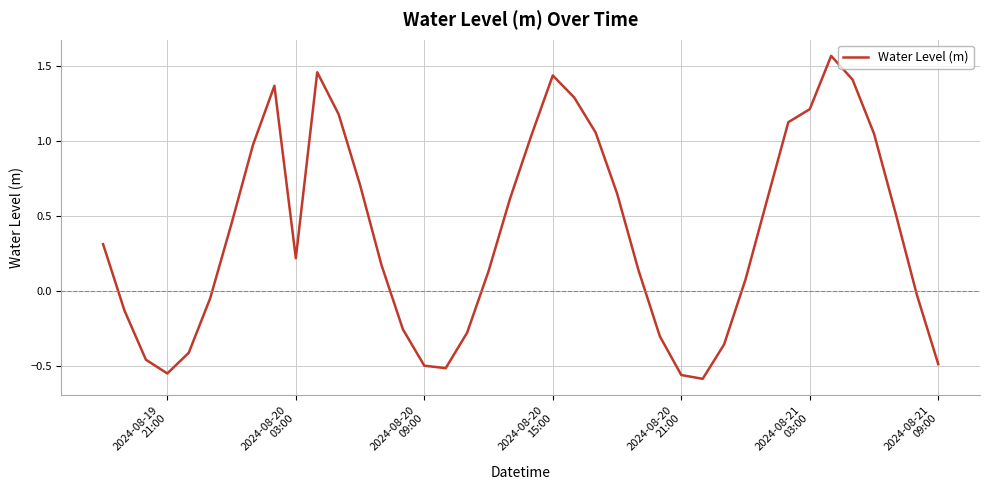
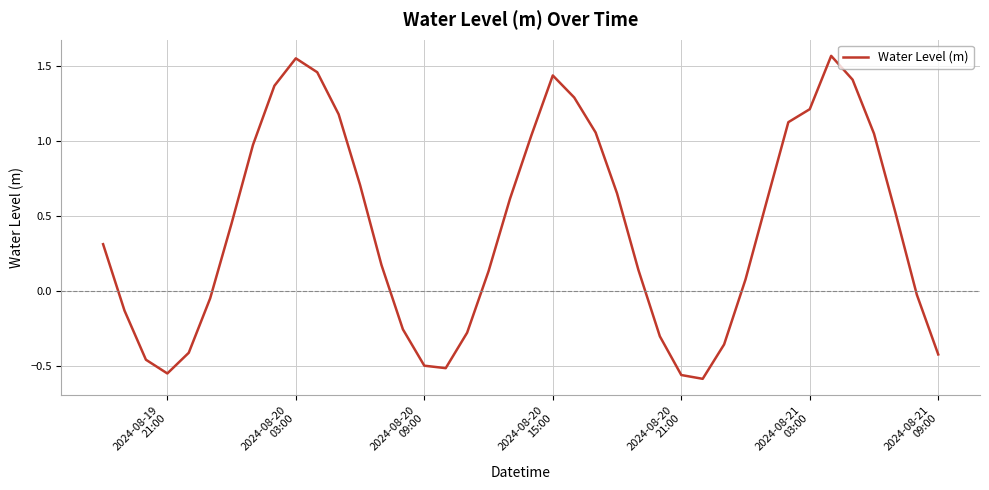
  {
    "2024-08-19 21:00": -0.55,
-   "2024-08-20 03:00": 0.22,
+   "2024-08-20 03:00": 1.55,
    "2024-08-20 09:00": -0.50,
    "2024-08-20 15:00": 1.44,
    "2024-08-20 21:00": -0.56,
    "2024-08-21 03:00": 1.21,
-   "2024-08-21 09:00": -0.49
+   "2024-08-21 09:00": -0.43
  }
